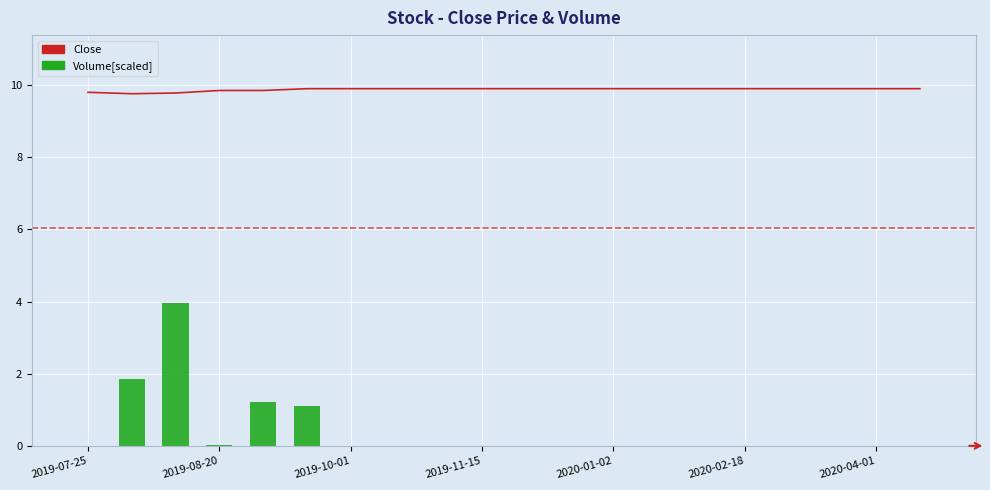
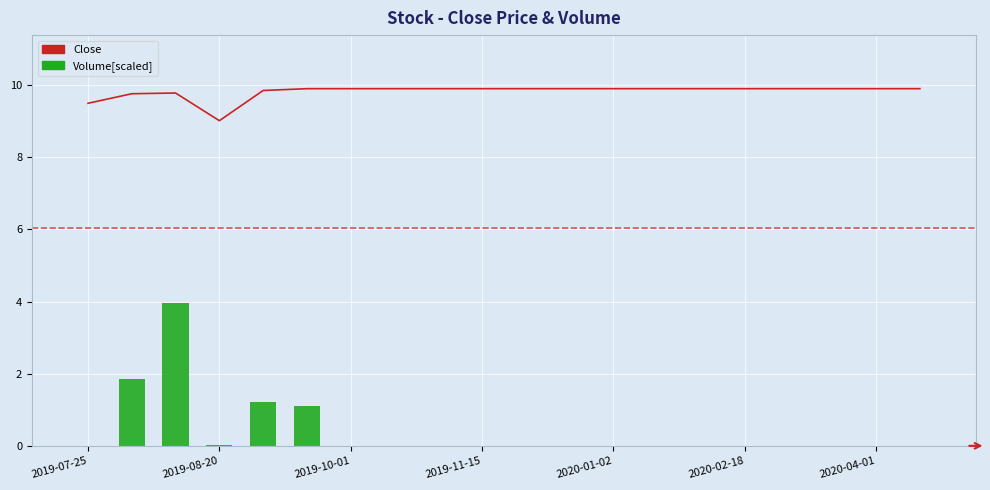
  {
    "Volume[scaled]": {
      "2019-10-01": 0.0,
      "2019-11-15": 0.0,
      "2020-01-02": 0.0,
      "2020-02-18": 0.0,
      "2020-04-01": 0.0
    },
    "Close": {
-     "2019-07-25": 9.8,
-     "2019-08-20": 9.9,
+     "2019-07-25": 9.5,
+     "2019-08-20": 9.0,
      "2019-10-01": 9.9,
      "2019-11-15": 9.9,
      "2020-01-02": 9.9,
      "2020-02-18": 9.9,
      "2020-04-01": 9.9
    }
  }
